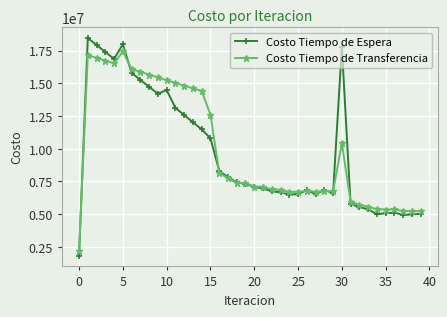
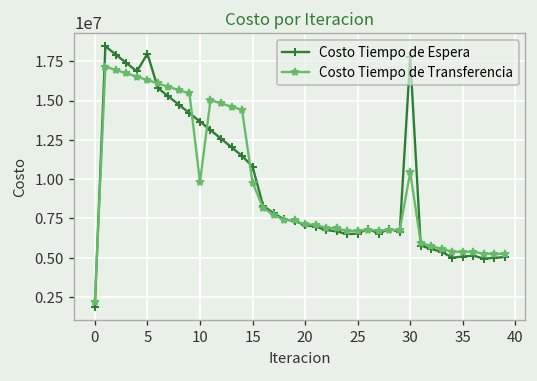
  {
    "Costo Tiempo de Espera": {
      "0": 1800000,
      "5": 18000000,
-     "10": 14500000,
+     "10": 13700000,
      "15": 10800000,
      "35": 5100000
    },
    "Costo Tiempo de Transferencia": {
      "0": 2200000,
-     "5": 17400000,
-     "10": 15200000,
-     "15": 12600000,
+     "5": 16300000,
+     "10": 9800000,
+     "15": 9800000,
      "30": 10400000,
      "35": 5400000
    }
  }
